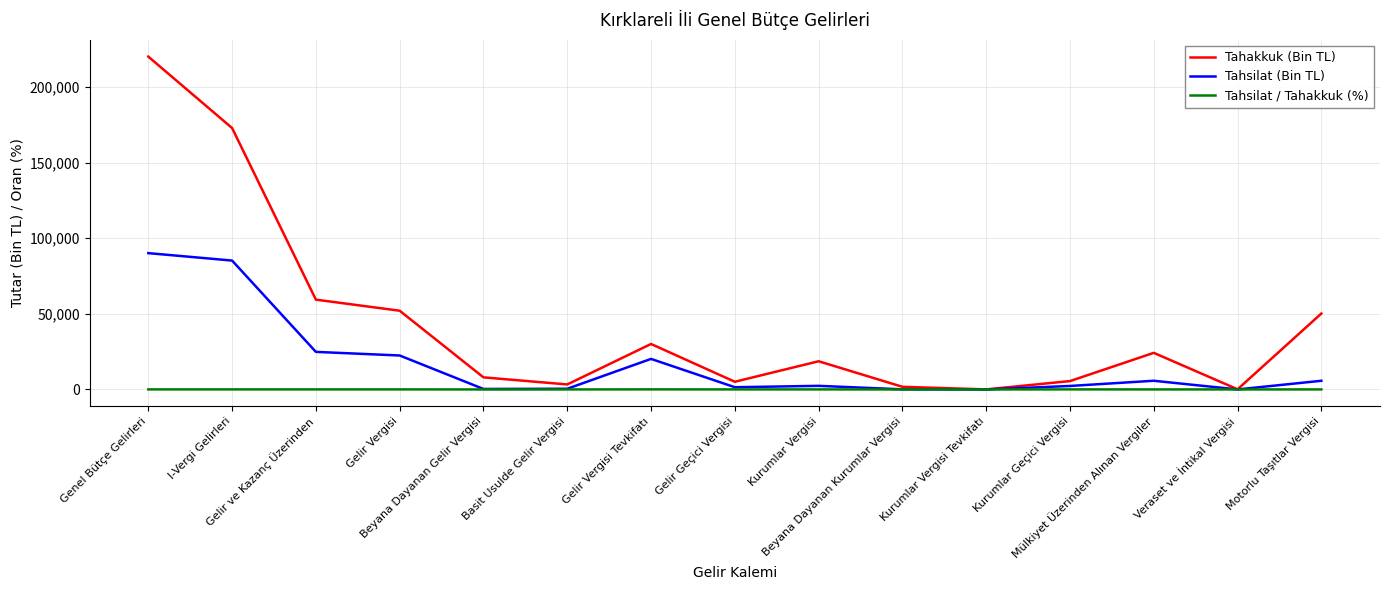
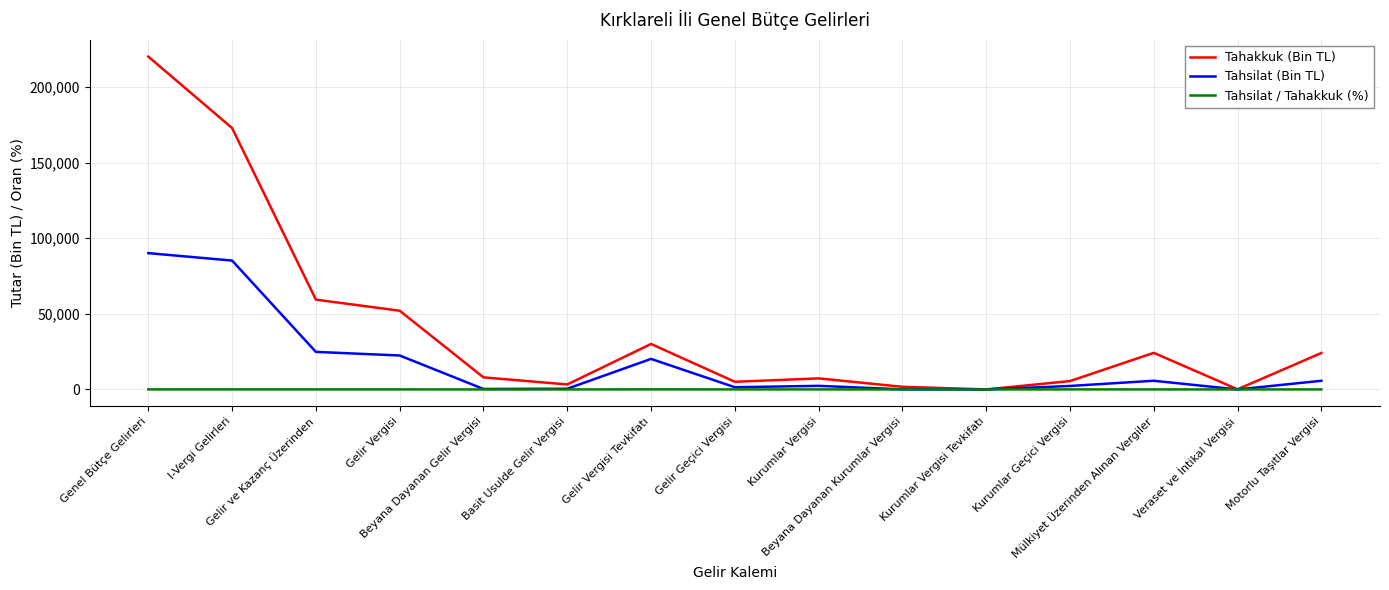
  {
    "Tahakkuk (Bin TL)": {
      "Genel Bütçe Gelirleri": "220,000",
      "I-Vergi Gelirleri": "173,000",
      "Gelir ve Kazanç Üzerinden": "59,000",
      "Gelir Vergisi": "52,000",
      "Beyana Dayanan Gelir Vergisi": "8,000",
      "Basit Usulde Gelir Vergisi": "3,000",
      "Gelir Vergisi Tevkifatı": "30,000",
      "Gelir Geçici Vergisi": "5,000",
-     "Kurumlar Vergisi": "19,000",
+     "Kurumlar Vergisi": "7,000",
      "Kurumlar Geçici Vergisi": "6,000",
      "Mülkiyet Üzerinden Alınan Vergiler": "24,000",
-     "Motorlu Taşıtlar Vergisi": "50,000"
+     "Motorlu Taşıtlar Vergisi": "24,000"
    },
    "Tahsilat (Bin TL)": {
      "Genel Bütçe Gelirleri": "90,000",
      "I-Vergi Gelirleri": "85,000",
      "Gelir ve Kazanç Üzerinden": "25,000",
      "Gelir Vergisi": "22,000",
      "Gelir Vergisi Tevkifatı": "20,000",
      "Kurumlar Vergisi": "2,000",
      "Kurumlar Geçici Vergisi": "2,000",
      "Mülkiyet Üzerinden Alınan Vergiler": "6,000",
      "Motorlu Taşıtlar Vergisi": "6,000"
    },
    "Tahsilat / Tahakkuk (%)": {
      "Genel Bütçe Gelirleri": "0",
      "I-Vergi Gelirleri": "0",
      "Gelir ve Kazanç Üzerinden": "0",
      "Gelir Vergisi": "0",
      "Gelir Vergisi Tevkifatı": "0",
      "Kurumlar Vergisi": "0",
      "Kurumlar Geçici Vergisi": "0",
      "Mülkiyet Üzerinden Alınan Vergiler": "0",
      "Motorlu Taşıtlar Vergisi": "0"
    }
  }
